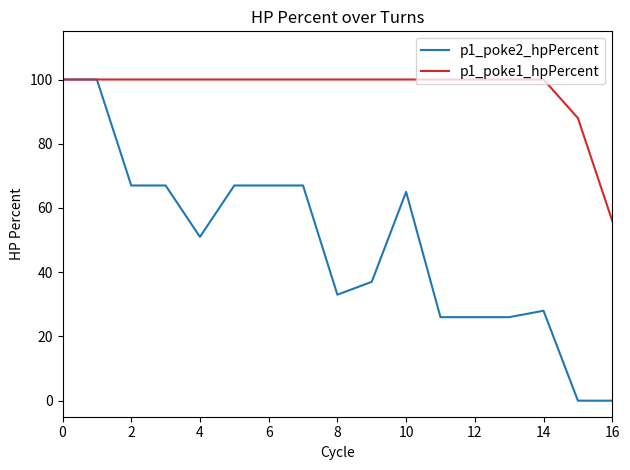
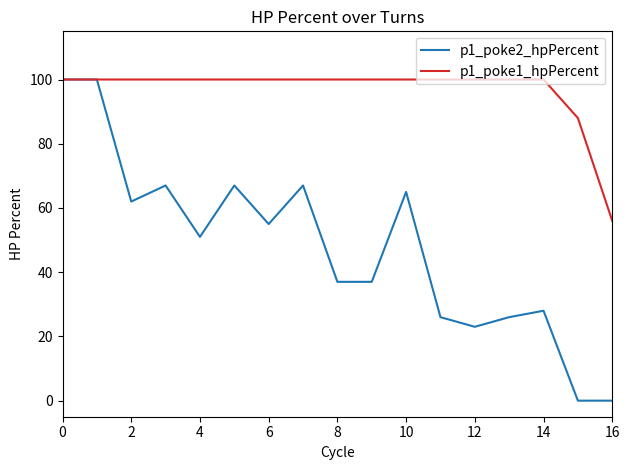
  {
    "p1_poke2_hpPercent": {
-     "2": 67,
+     "2": 62,
      "4": 51,
-     "6": 67,
-     "8": 33,
+     "6": 55,
+     "8": 37,
      "10": 65,
-     "12": 26,
+     "12": 23,
      "14": 28,
      "16": 0
    },
    "p1_poke1_hpPercent": {
      "2": 100,
      "4": 100,
      "6": 100,
      "8": 100,
      "10": 100,
      "16": 56
    }
  }
